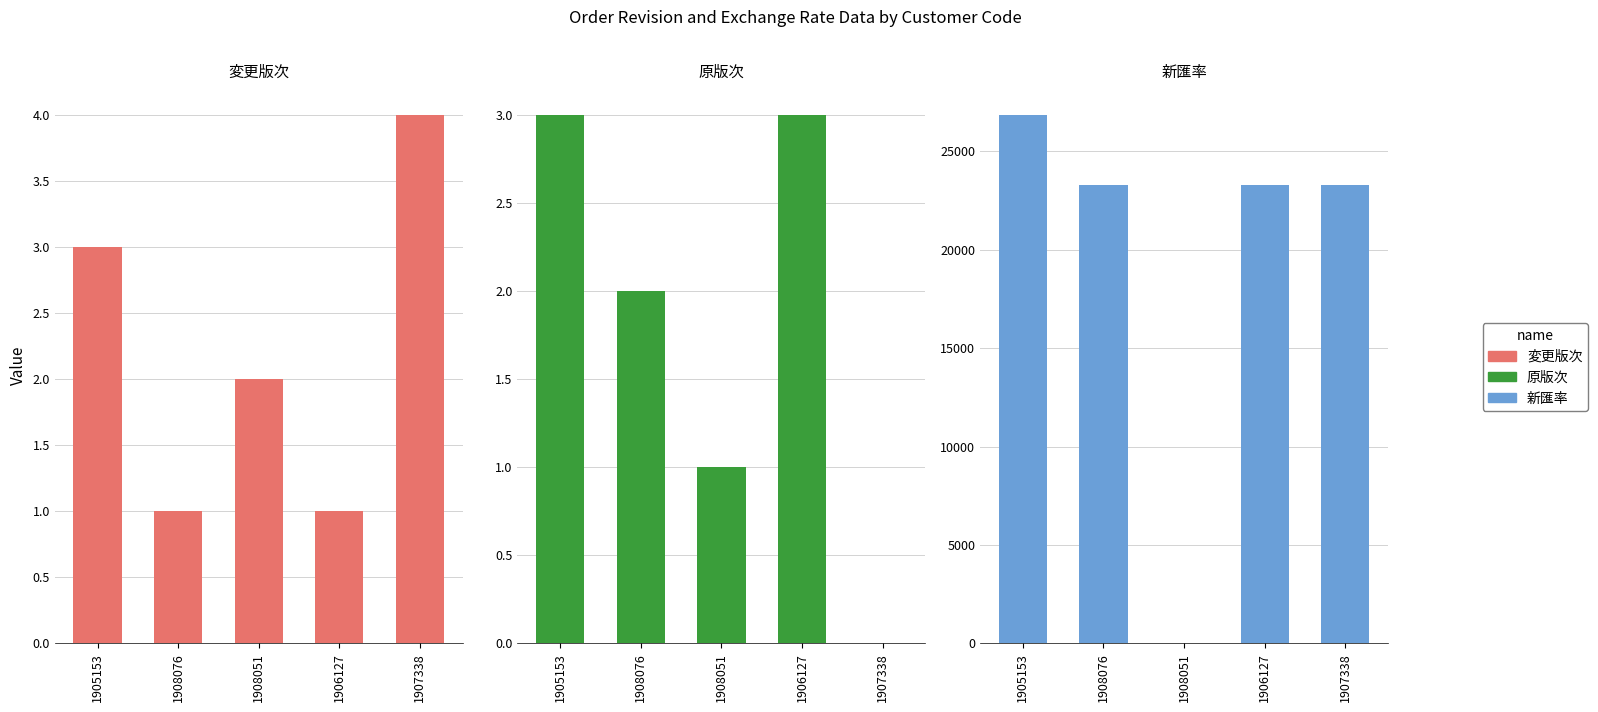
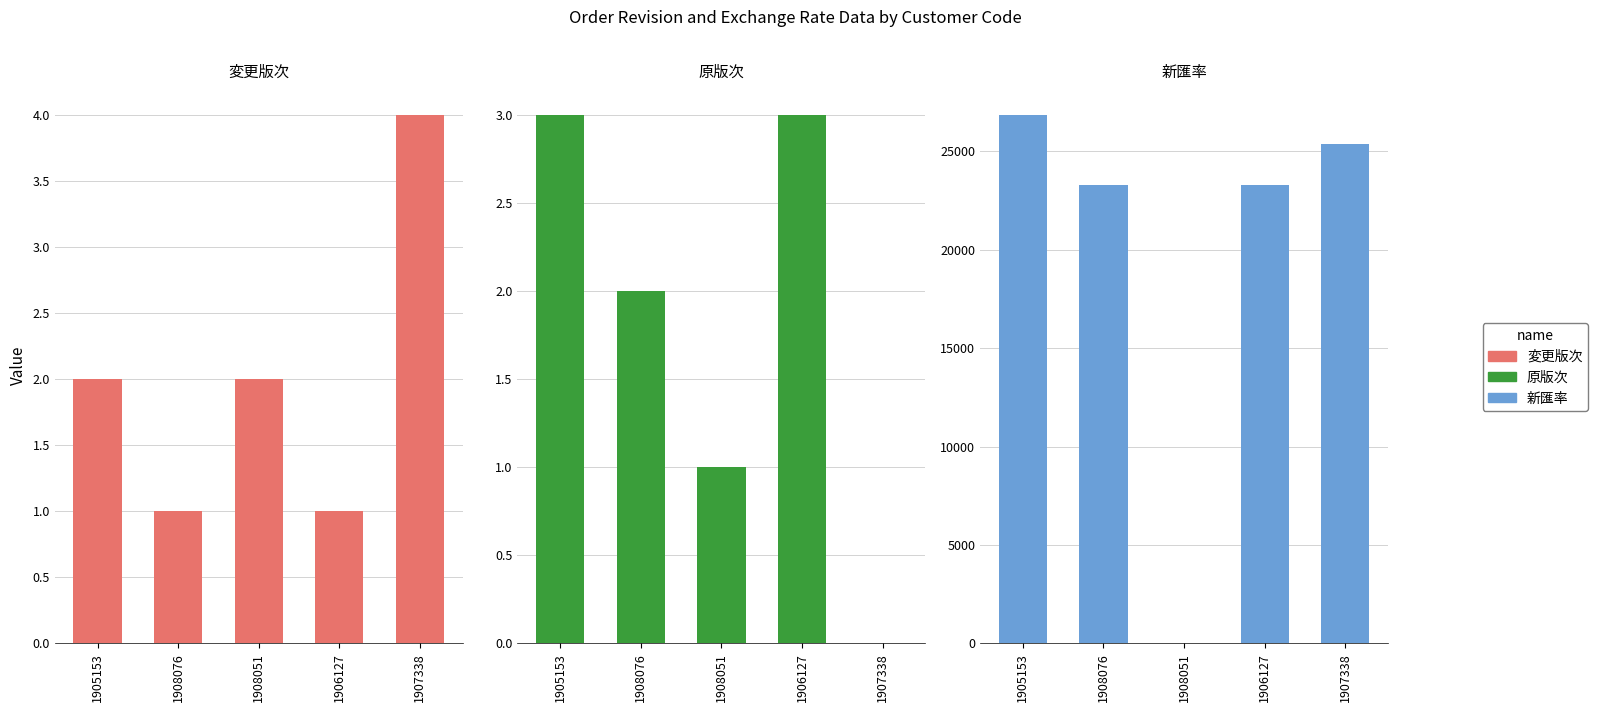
  {
    "変更版次": {
-     "1905153": 3,
+     "1905153": 2,
      "1908076": 1,
      "1908051": 2,
      "1906127": 1,
      "1907338": 4
    },
    "原版次": {
      "1905153": 3.00,
      "1908076": 2.00,
      "1908051": 1.00,
      "1906127": 3.00,
      "1907338": 0.00
    },
    "新匯率": {
      "1905153": 26900,
      "1908076": 23300,
      "1906127": 23300,
-     "1907338": 23300
+     "1907338": 25400
    }
  }
